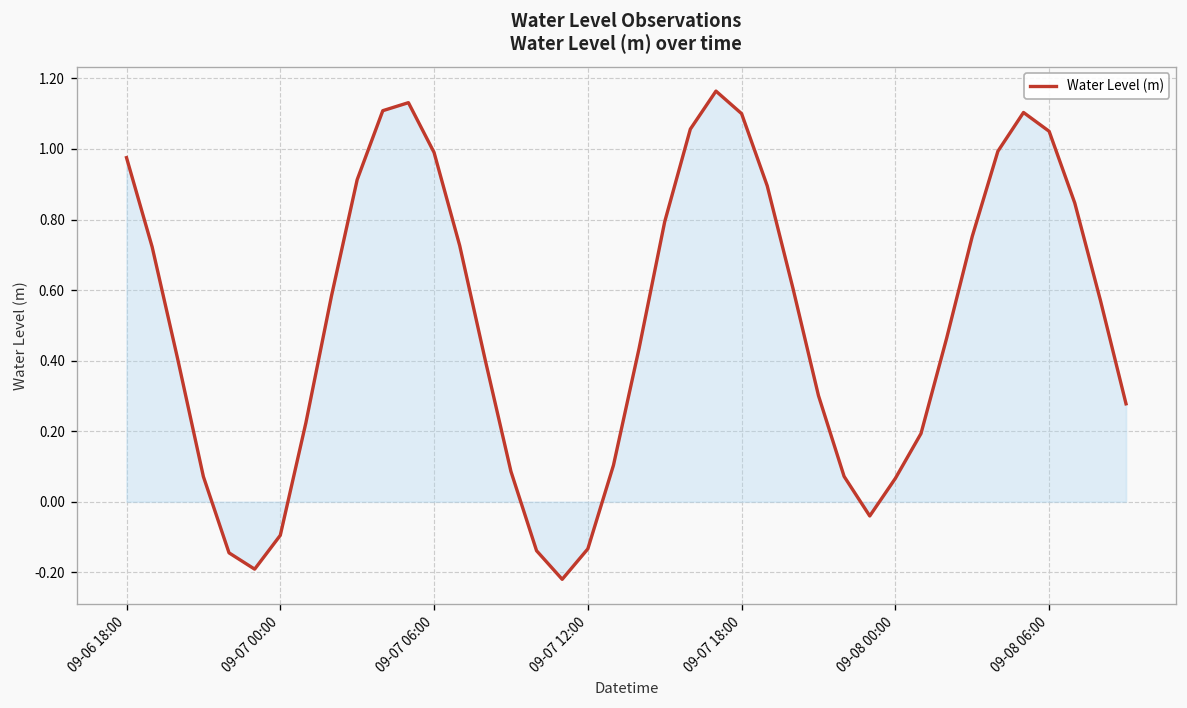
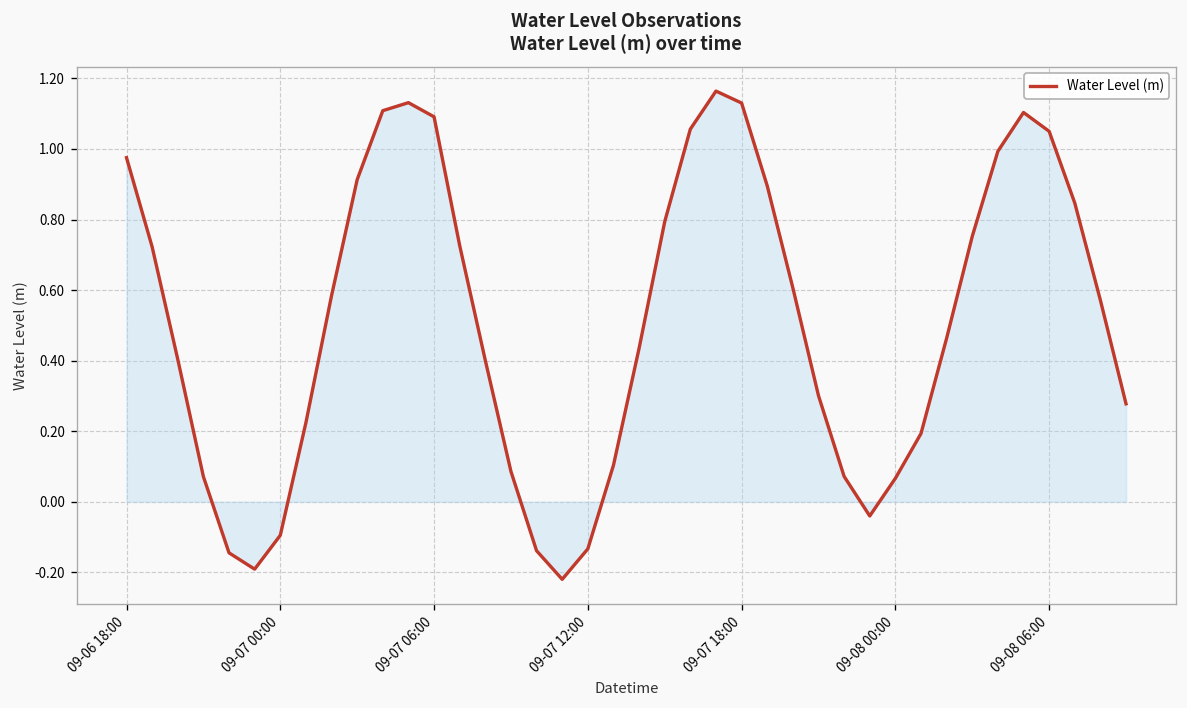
  {
    "Water Level (m)": {
      "09-07 00:00": -0.10,
-     "09-07 06:00": 0.99,
+     "09-07 06:00": 1.09,
      "09-07 12:00": -0.13,
-     "09-07 18:00": 1.10
+     "09-07 18:00": 1.13
    }
  }
